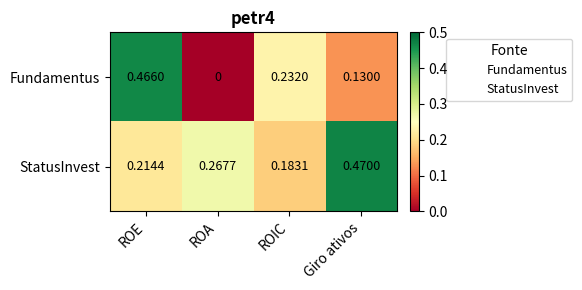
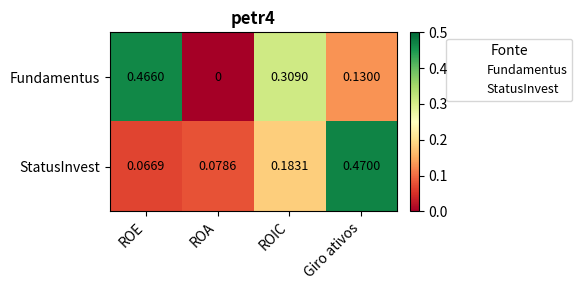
  {
    "Fundamentus": {
      "ROE": 0.4660,
      "ROA": 0,
-     "ROIC": 0.2320,
+     "ROIC": 0.3090,
      "Giro ativos": 0.1300
    },
    "StatusInvest": {
-     "ROE": 0.2144,
-     "ROA": 0.2677,
+     "ROE": 0.0669,
+     "ROA": 0.0786,
      "ROIC": 0.1831,
      "Giro ativos": 0.4700
    }
  }
